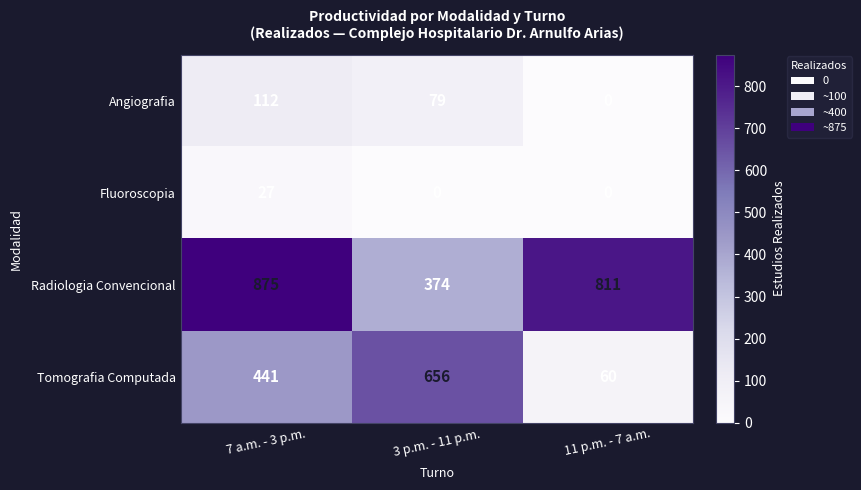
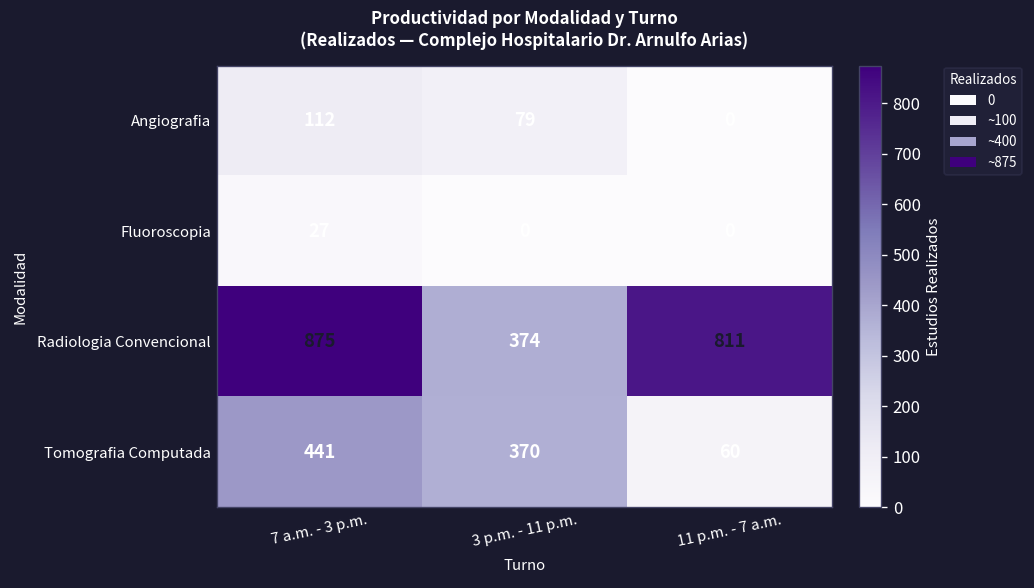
  {
    "Radiologia Convencional": {
      "7 a.m. - 3 p.m.": 875,
      "3 p.m. - 11 p.m.": 374,
      "11 p.m. - 7 a.m.": 811
    },
    "Tomografia Computada": {
      "7 a.m. - 3 p.m.": 441,
-     "3 p.m. - 11 p.m.": 656
+     "3 p.m. - 11 p.m.": 370
    }
  }
